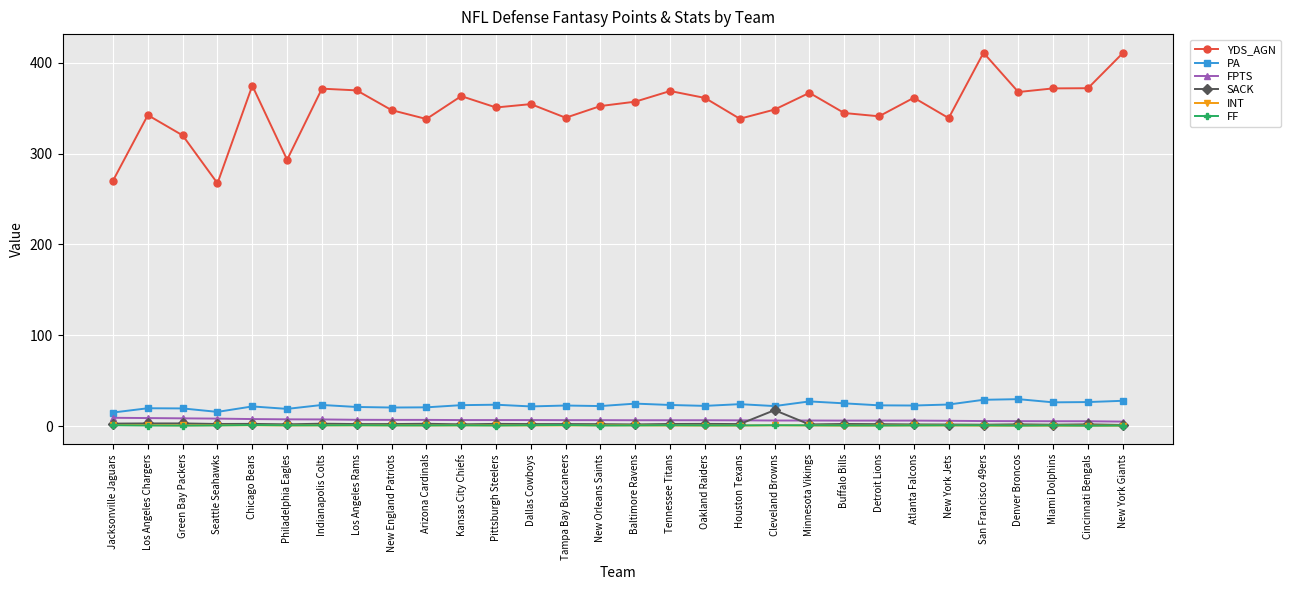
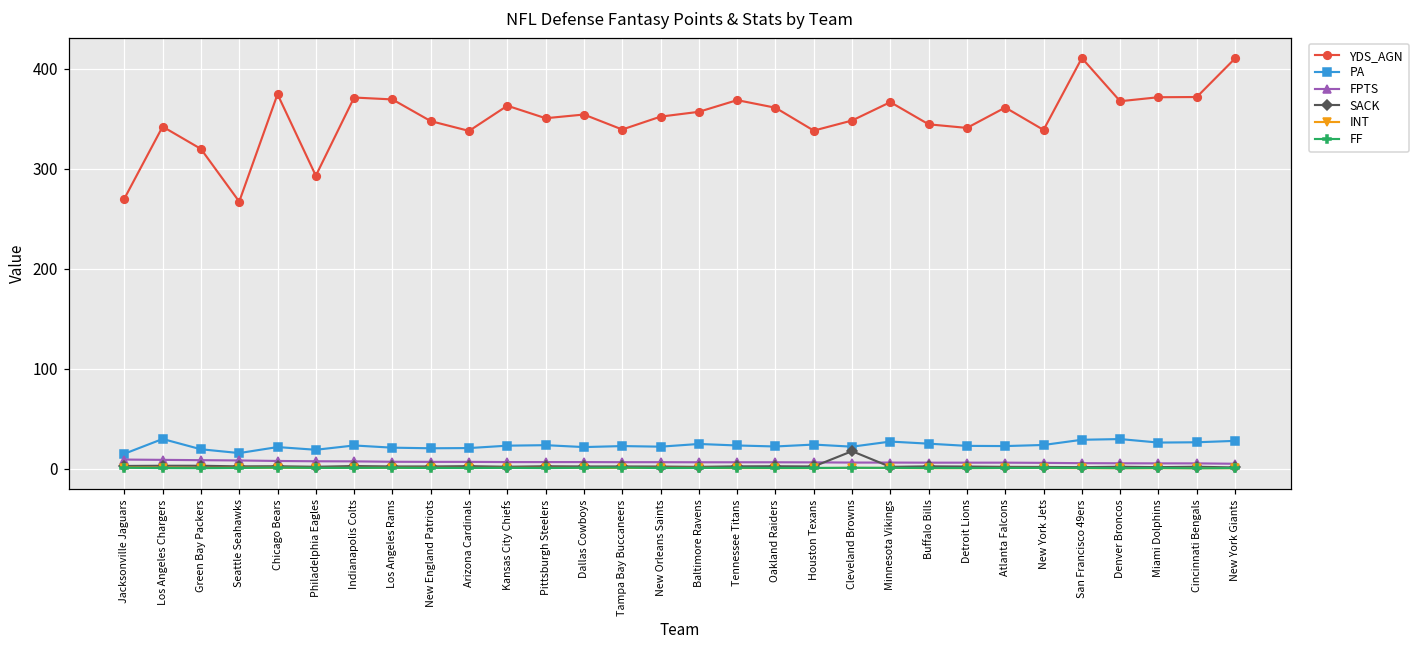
  {
    "YDS_AGN": {
      "Jacksonville Jaguars": 270,
      "Los Angeles Chargers": 340,
      "Green Bay Packers": 320,
      "Seattle Seahawks": 270,
      "Chicago Bears": 370,
      "Philadelphia Eagles": 290,
      "Indianapolis Colts": 370,
      "Los Angeles Rams": 370,
      "New England Patriots": 350,
      "Arizona Cardinals": 340,
      "Kansas City Chiefs": 360,
      "Pittsburgh Steelers": 350,
      "Dallas Cowboys": 350,
      "Tampa Bay Buccaneers": 340,
      "New Orleans Saints": 350,
      "Baltimore Ravens": 360,
      "Tennessee Titans": 370,
      "Oakland Raiders": 360,
      "Houston Texans": 340,
      "Cleveland Browns": 350,
      "Minnesota Vikings": 370,
      "Buffalo Bills": 340,
      "Detroit Lions": 340,
      "Atlanta Falcons": 360,
      "New York Jets": 340,
      "San Francisco 49ers": 410,
      "Denver Broncos": 370,
      "Miami Dolphins": 370,
      "Cincinnati Bengals": 370,
      "New York Giants": 410
    },
    "PA": {
      "Jacksonville Jaguars": 20,
-     "Los Angeles Chargers": 20,
+     "Los Angeles Chargers": 30,
      "Green Bay Packers": 20,
      "Seattle Seahawks": 20,
      "Chicago Bears": 20,
      "Philadelphia Eagles": 20,
      "Indianapolis Colts": 20,
      "Los Angeles Rams": 20,
      "New England Patriots": 20,
      "Arizona Cardinals": 20,
      "Kansas City Chiefs": 20,
      "Pittsburgh Steelers": 20,
      "Dallas Cowboys": 20,
      "Tampa Bay Buccaneers": 20,
      "New Orleans Saints": 20,
      "Baltimore Ravens": 20,
      "Tennessee Titans": 20,
      "Oakland Raiders": 20,
      "Houston Texans": 20,
      "Cleveland Browns": 20,
      "Minnesota Vikings": 30,
      "Buffalo Bills": 30,
      "Detroit Lions": 20,
      "Atlanta Falcons": 20,
      "New York Jets": 20,
      "San Francisco 49ers": 30,
      "Denver Broncos": 30,
      "Miami Dolphins": 30,
      "Cincinnati Bengals": 30,
      "New York Giants": 30
    },
    "FPTS": {
      "Jacksonville Jaguars": 10,
      "Los Angeles Chargers": 10,
      "Green Bay Packers": 10,
      "Seattle Seahawks": 10,
      "Chicago Bears": 10,
      "Philadelphia Eagles": 10,
      "Indianapolis Colts": 10,
      "Los Angeles Rams": 10,
      "New England Patriots": 10,
      "Arizona Cardinals": 10,
      "Kansas City Chiefs": 10,
      "Pittsburgh Steelers": 10,
      "Dallas Cowboys": 10,
      "Tampa Bay Buccaneers": 10,
      "New Orleans Saints": 10,
      "Baltimore Ravens": 10,
      "Tennessee Titans": 10,
      "Oakland Raiders": 10,
      "Houston Texans": 10,
      "Cleveland Browns": 10,
      "Minnesota Vikings": 10,
      "Buffalo Bills": 10,
      "Detroit Lions": 10,
      "Atlanta Falcons": 10,
      "New York Jets": 10,
      "San Francisco 49ers": 10,
      "Denver Broncos": 10,
      "Miami Dolphins": 10,
      "Cincinnati Bengals": 10,
      "New York Giants": 10
    },
    "SACK": {
      "Cleveland Browns": 20
    }
  }
